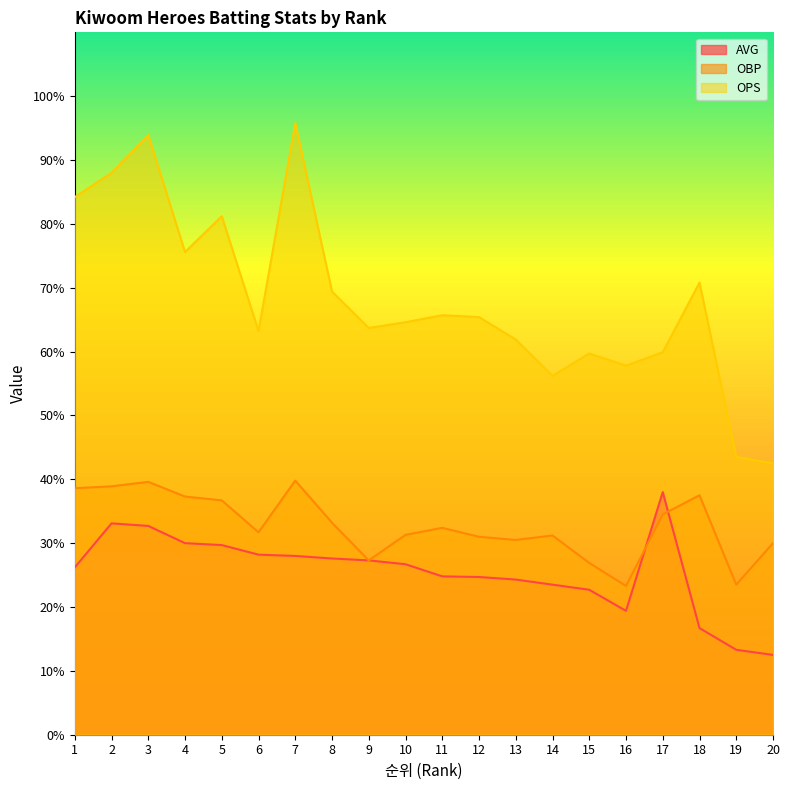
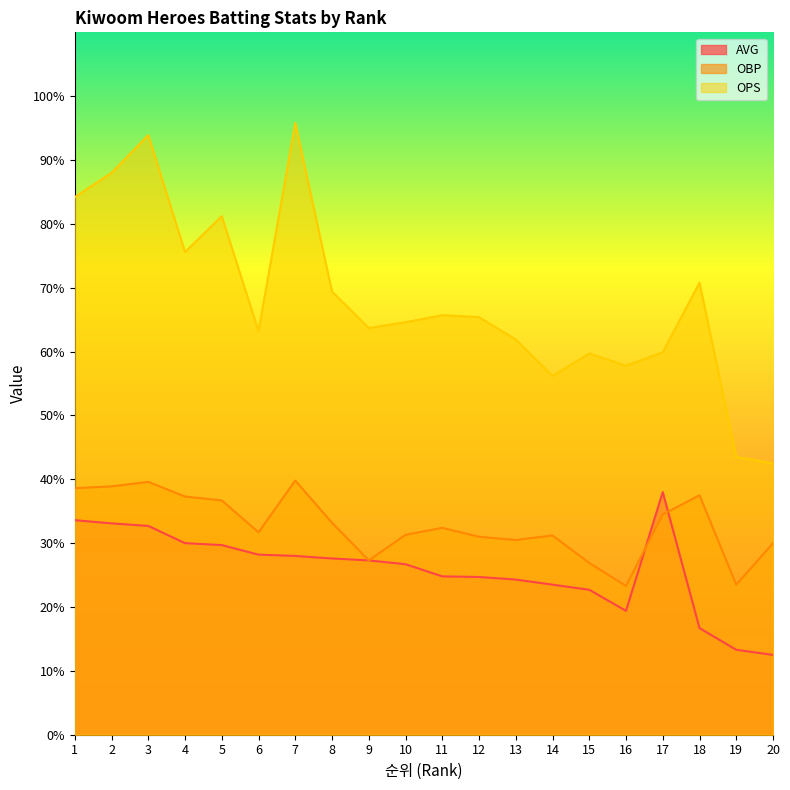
  {
    "AVG": {
-     "1": "26%",
+     "1": "34%",
      "2": "33%",
      "3": "33%",
      "4": "30%",
      "5": "30%",
      "6": "28%",
      "7": "28%",
      "8": "28%",
      "10": "27%",
      "11": "25%",
      "12": "25%",
      "13": "24%",
      "14": "24%",
      "15": "23%",
      "16": "19%",
      "17": "38%",
      "18": "17%",
      "19": "13%",
      "20": "13%"
    }
  }
